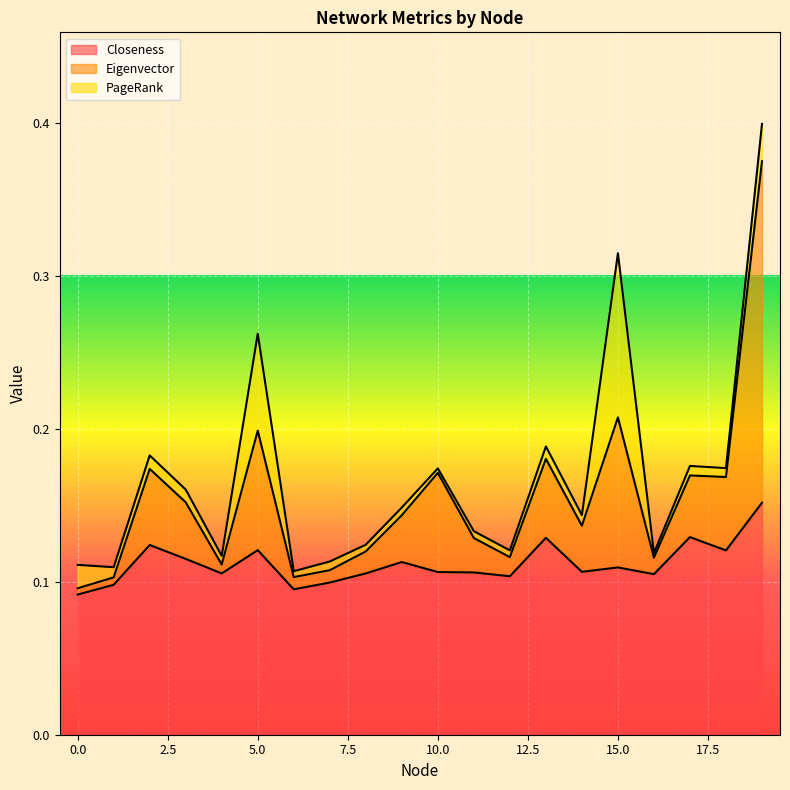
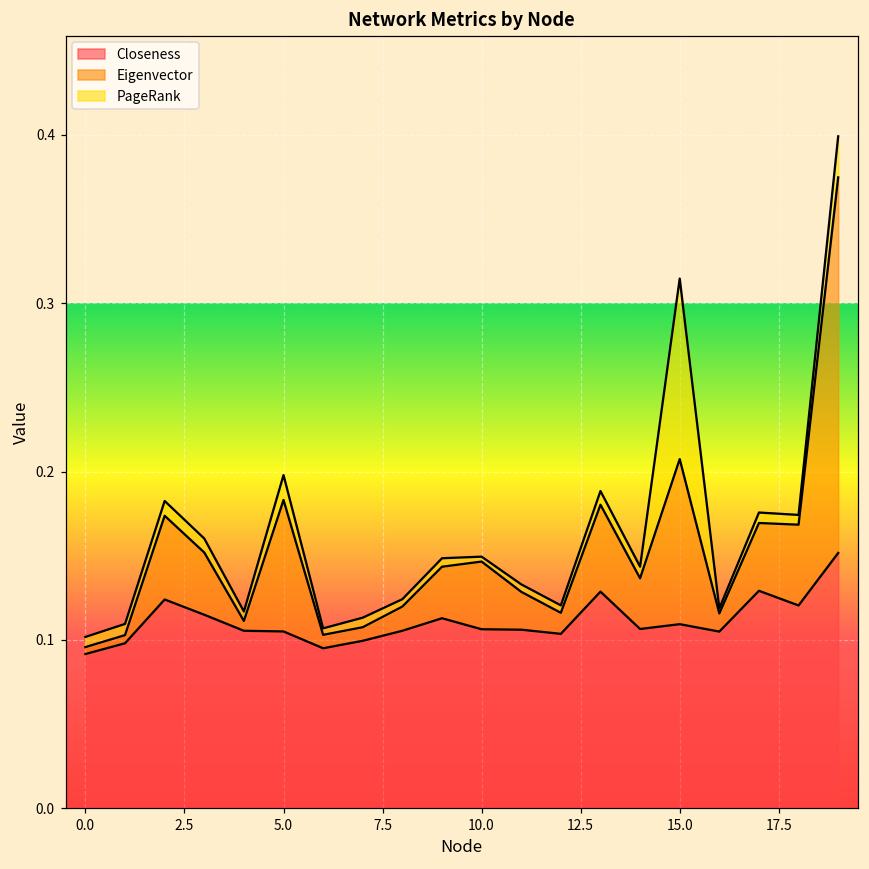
  {
    "Closeness": {
      "0.0": 0.092,
-     "5.0": 0.121,
+     "5.0": 0.105,
      "10.0": 0.106,
      "15.0": 0.109
    },
    "Eigenvector": {
      "0.0": 0.004,
      "5.0": 0.078,
-     "10.0": 0.065,
+     "10.0": 0.040,
      "15.0": 0.098
    },
    "PageRank": {
-     "0.0": 0.015,
-     "5.0": 0.063,
+     "0.0": 0.006,
+     "5.0": 0.015,
      "10.0": 0.003,
      "15.0": 0.107
    }
  }
